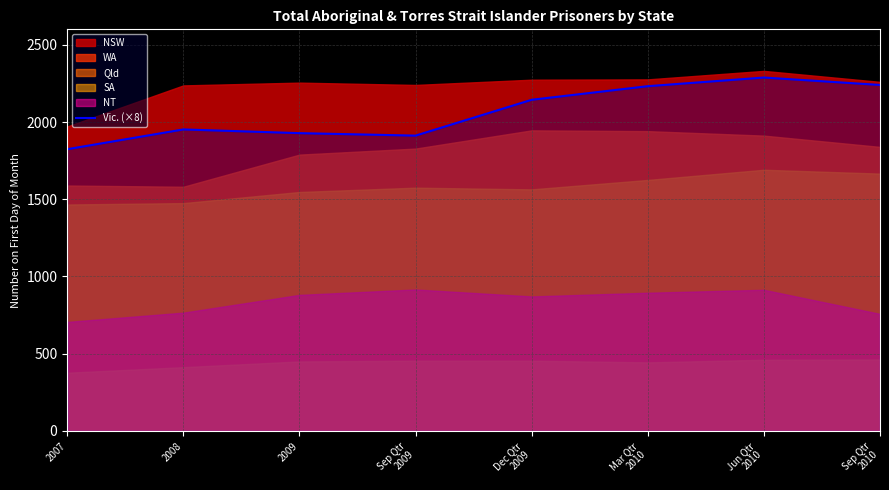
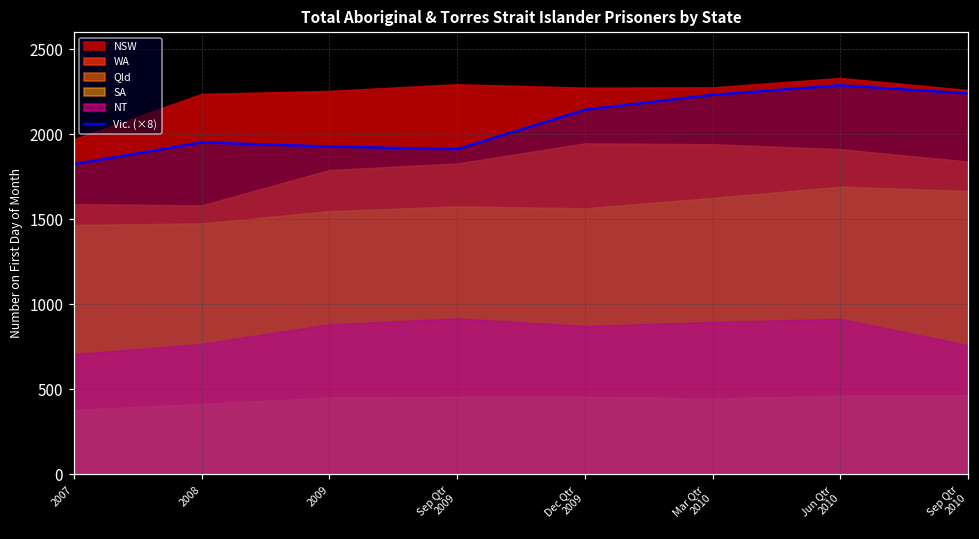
  {
    "NSW": {
      "2007": 1970,
      "2008": 2240,
      "2009": 2260,
-     "Sep Qtr 2009": 2240,
+     "Sep Qtr 2009": 2290,
      "Dec Qtr 2009": 2270,
      "Mar Qtr 2010": 2280,
      "Jun Qtr 2010": 2330,
      "Sep Qtr 2010": 2260
    },
    "NT": {
      "2007": 710,
      "2008": 770,
      "2009": 880,
      "Sep Qtr 2009": 920,
      "Dec Qtr 2009": 870,
      "Mar Qtr 2010": 900,
      "Jun Qtr 2010": 910,
      "Sep Qtr 2010": 760
    },
    "Vic. (×8)": {
      "2007": 1820,
      "2008": 1950,
      "2009": 1930,
      "Sep Qtr 2009": 1910,
      "Dec Qtr 2009": 2140,
      "Mar Qtr 2010": 2230,
      "Jun Qtr 2010": 2290,
      "Sep Qtr 2010": 2240
    }
  }
